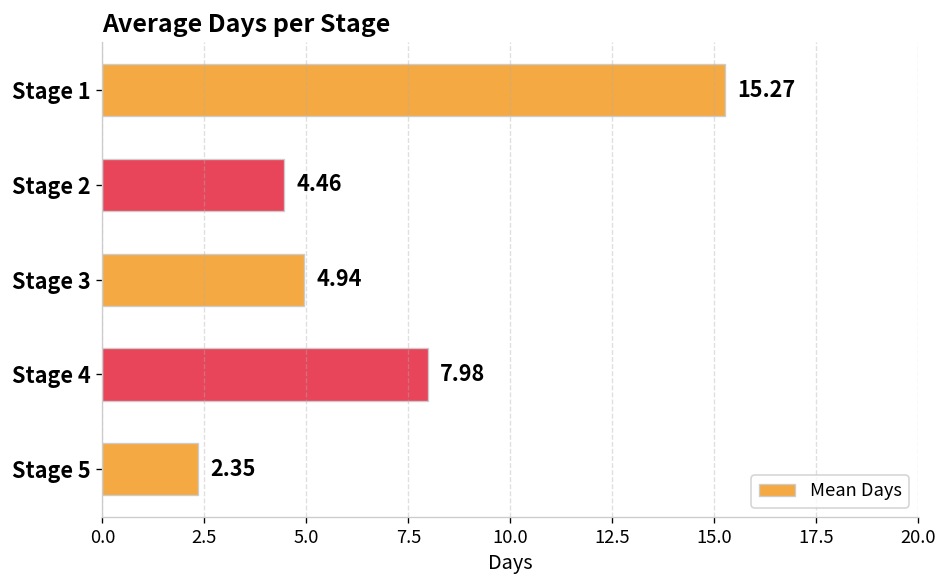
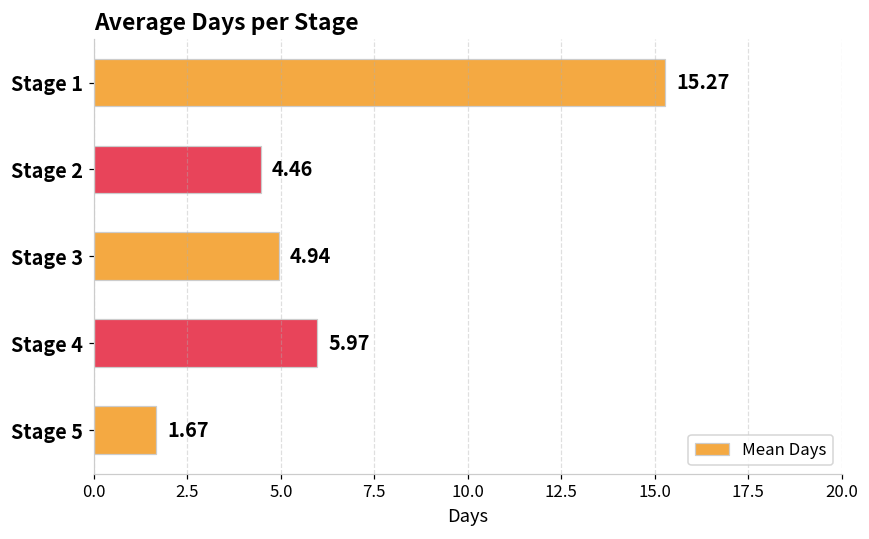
  {
    "Stage 1": 15.27,
    "Stage 2": 4.46,
    "Stage 3": 4.94,
-   "Stage 4": 7.98,
-   "Stage 5": 2.35
+   "Stage 4": 5.97,
+   "Stage 5": 1.67
  }
